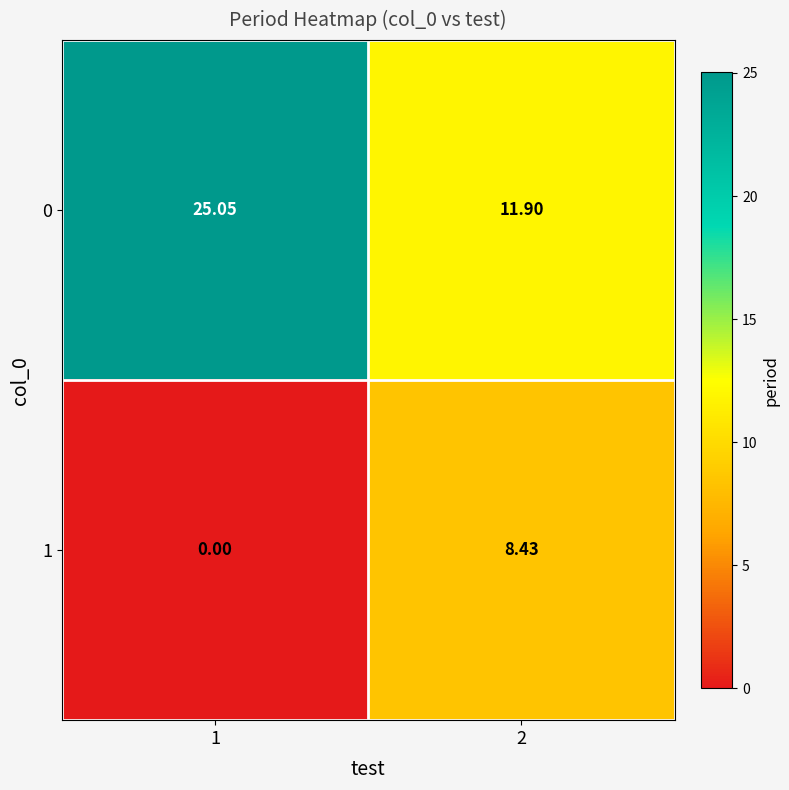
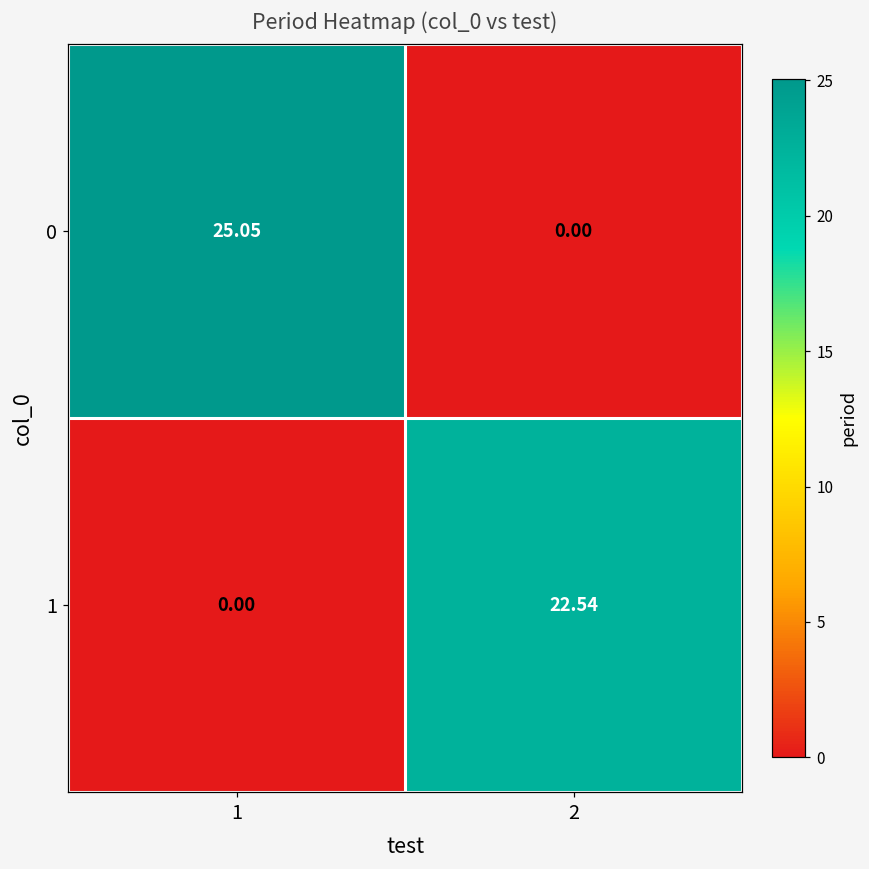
  {
    "0": {
      "1": 25.05,
-     "2": 11.90
+     "2": 0.00
    },
    "1": {
      "1": 0.00,
-     "2": 8.43
+     "2": 22.54
    }
  }
